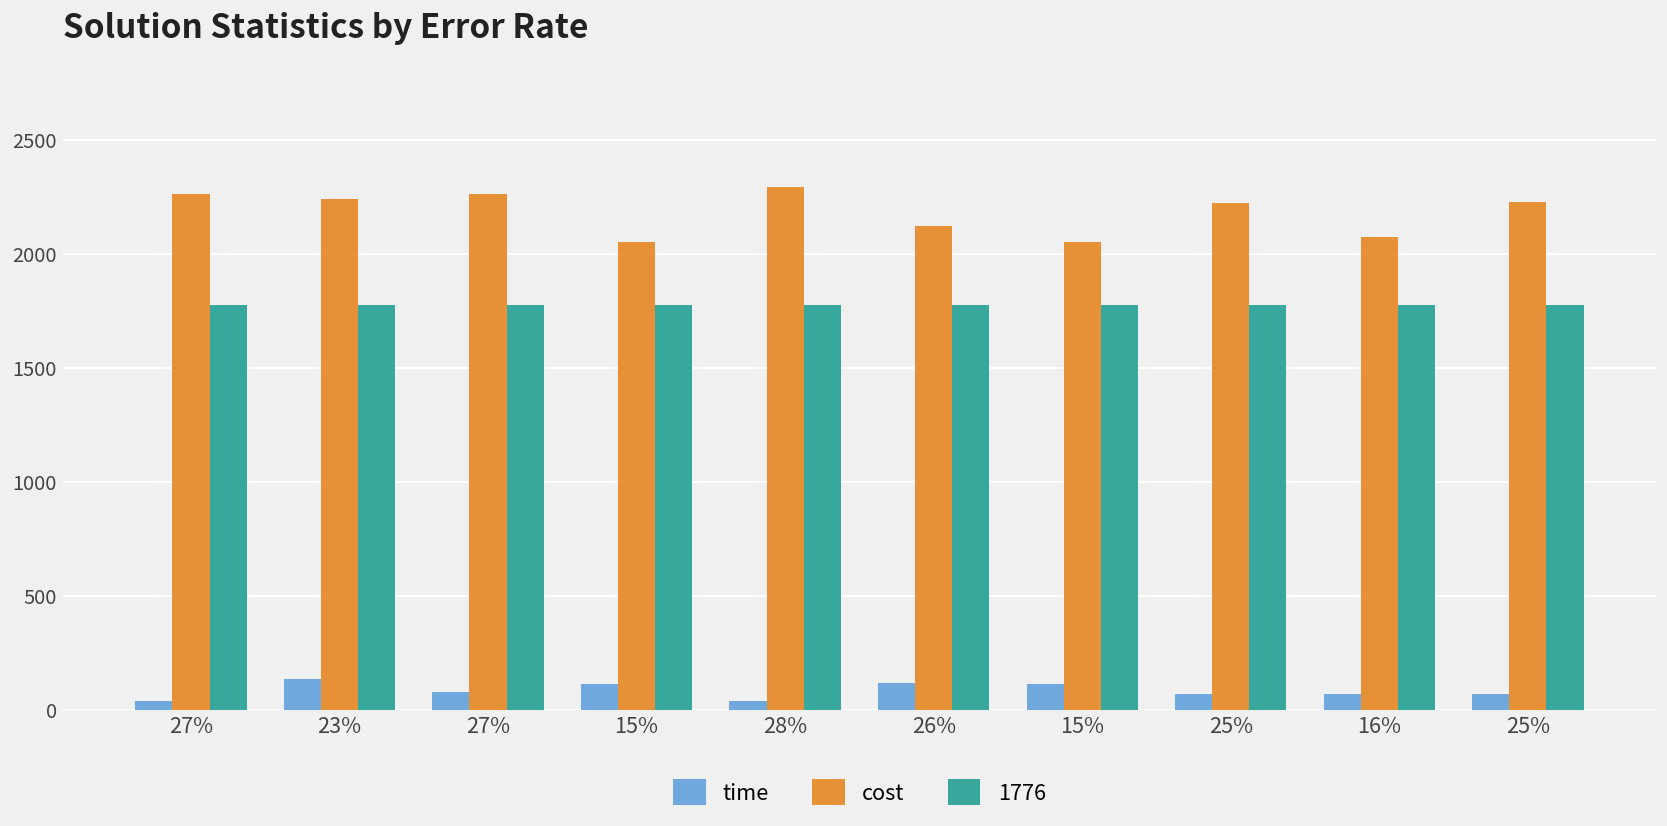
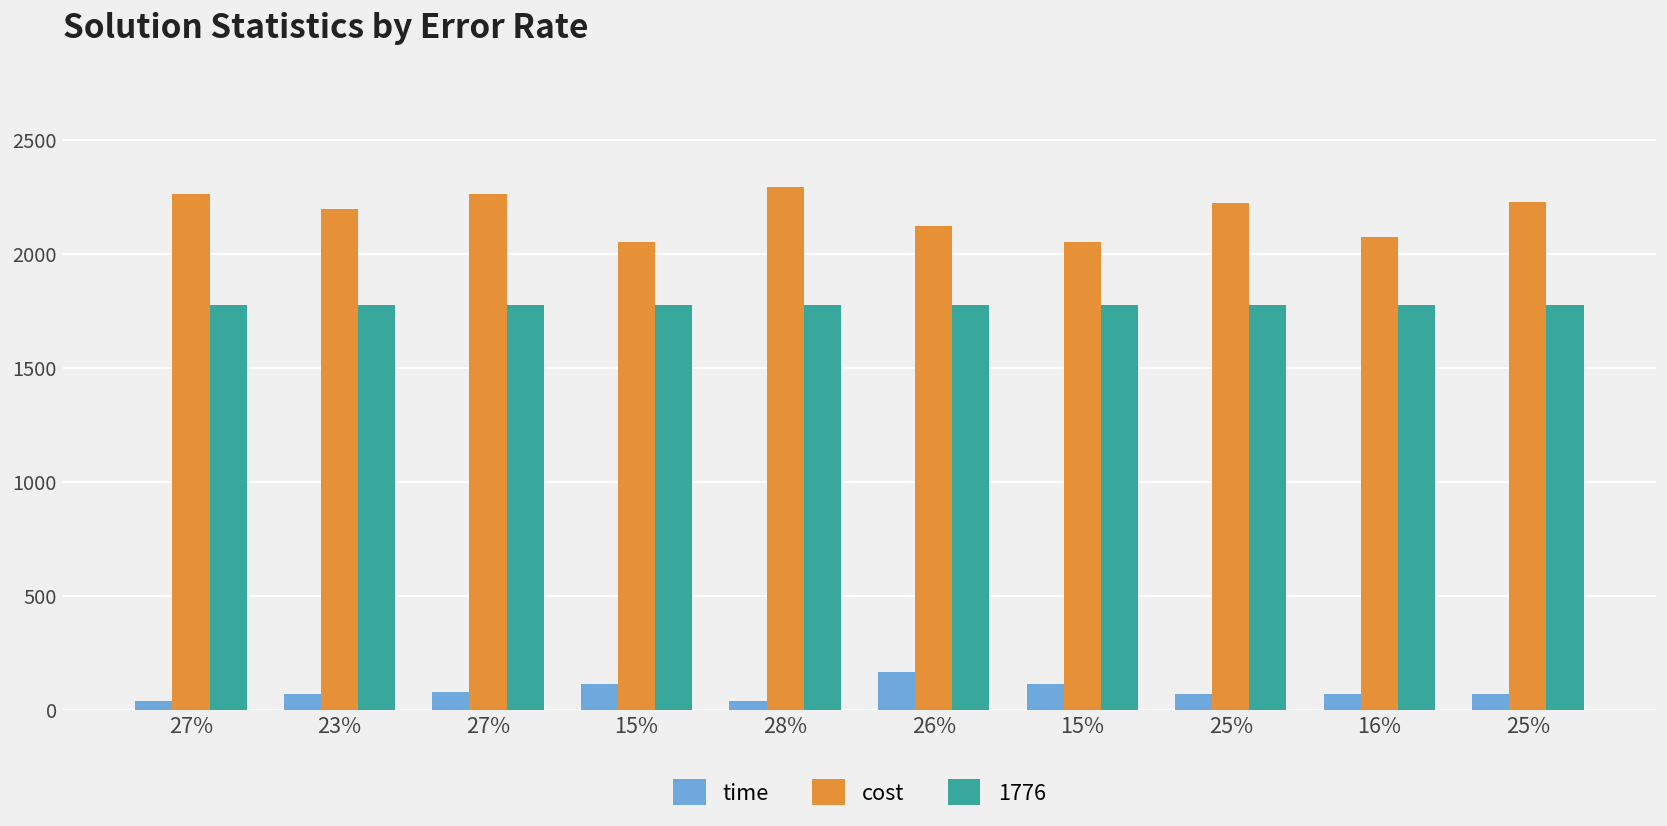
  {
    "time": {
-     "23%": 140,
+     "23%": 70,
      "28%": 40,
-     "26%": 120,
+     "26%": 160,
      "16%": 70
    },
    "cost": {
-     "23%": 2240,
+     "23%": 2200,
      "28%": 2290,
      "26%": 2120,
      "16%": 2070
    },
    "1776": {
      "23%": 1780,
      "28%": 1780,
      "26%": 1780,
      "16%": 1780
    }
  }
